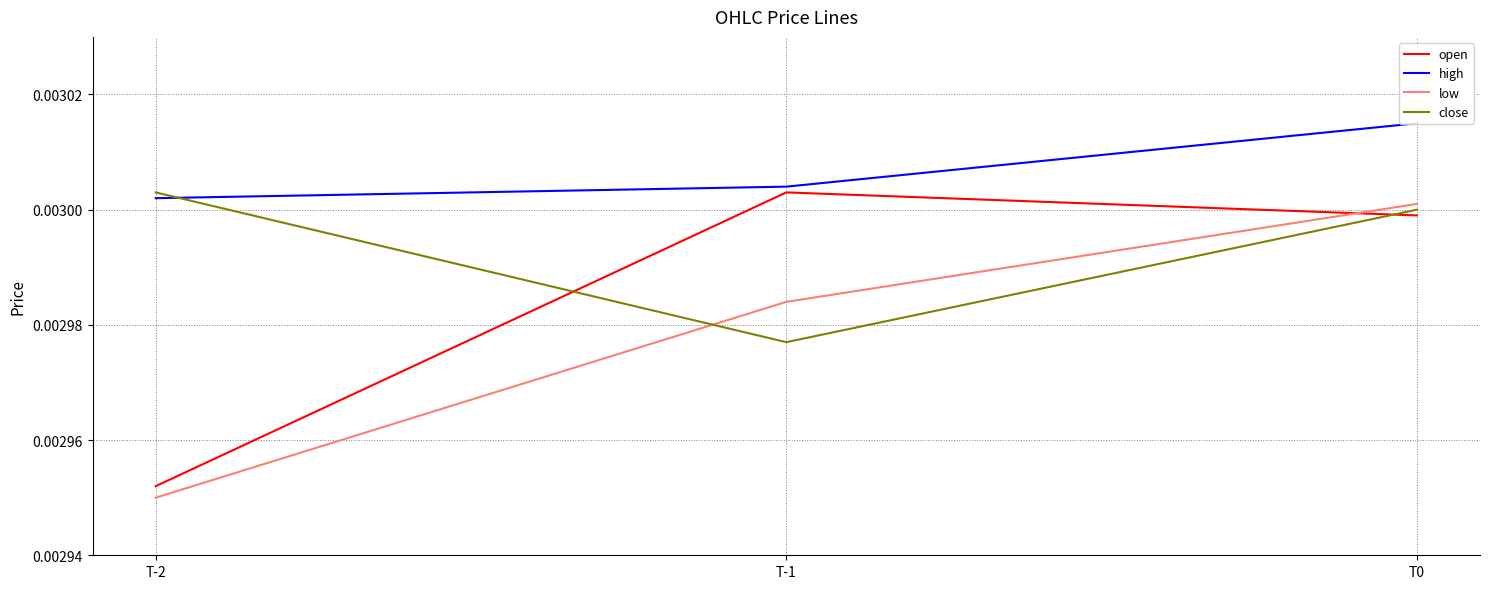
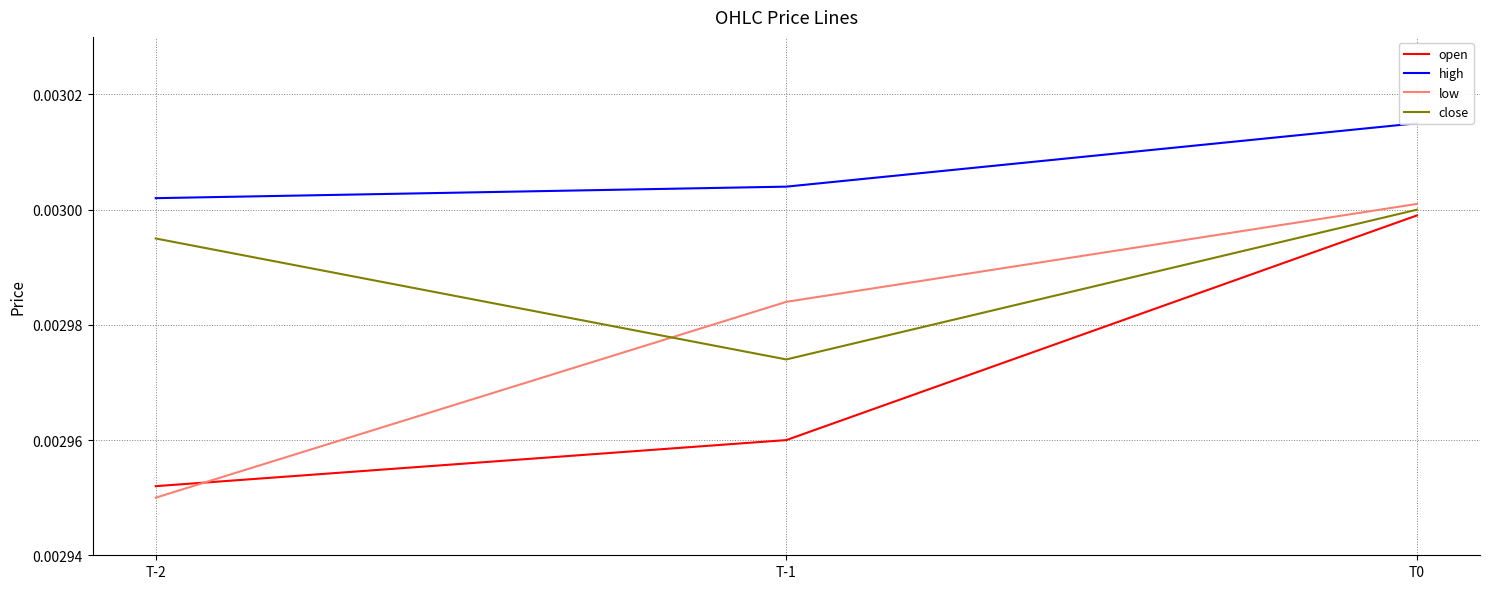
  {
    "open": {
      "T-2": 0.002952,
-     "T-1": 0.003003,
+     "T-1": 0.002960,
      "T0": 0.002999
    },
    "high": {
      "T-2": 0.003002,
      "T-1": 0.003004
    },
    "low": {
      "T-2": 0.002950,
      "T-1": 0.002984,
      "T0": 0.003001
    },
    "close": {
-     "T-2": 0.003003,
-     "T-1": 0.002977,
+     "T-2": 0.002995,
+     "T-1": 0.002974,
      "T0": 0.003000
    }
  }
